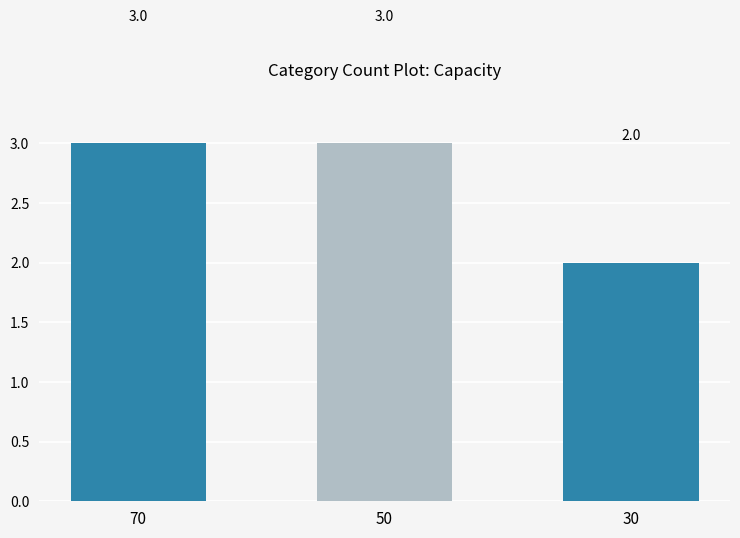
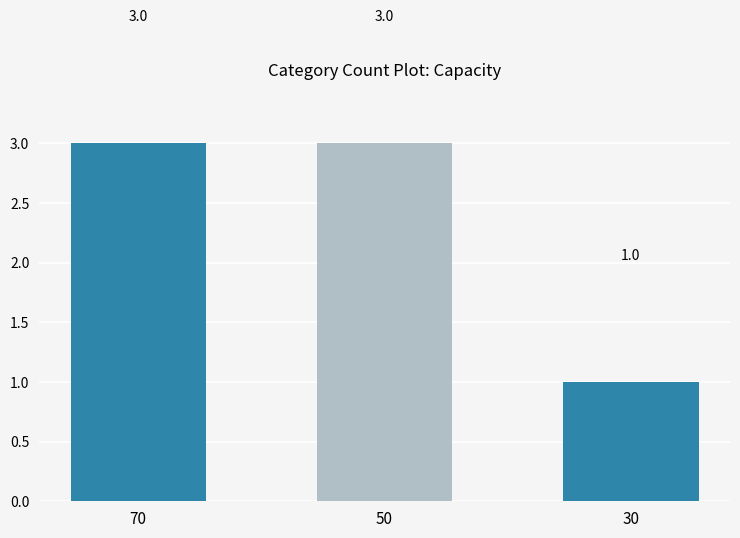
  {
-   "30": 2.0
+   "30": 1.0
  }
